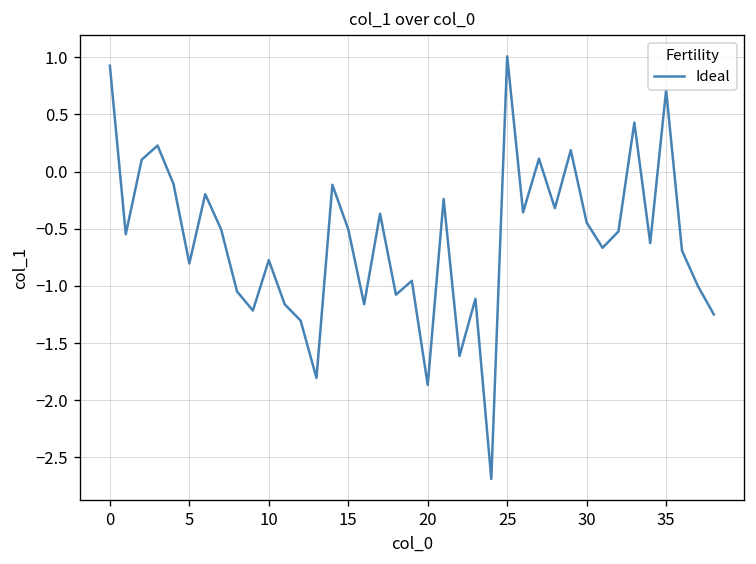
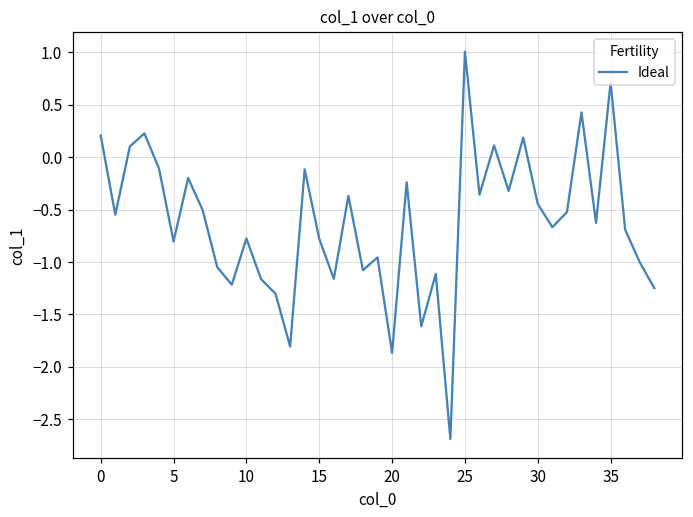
  {
-   "0": 0.9,
+   "0": 0.2,
    "5": -0.8,
    "10": -0.8,
-   "15": -0.5,
+   "15": -0.8,
    "20": -1.9,
    "25": 1.0,
    "30": -0.4
  }
